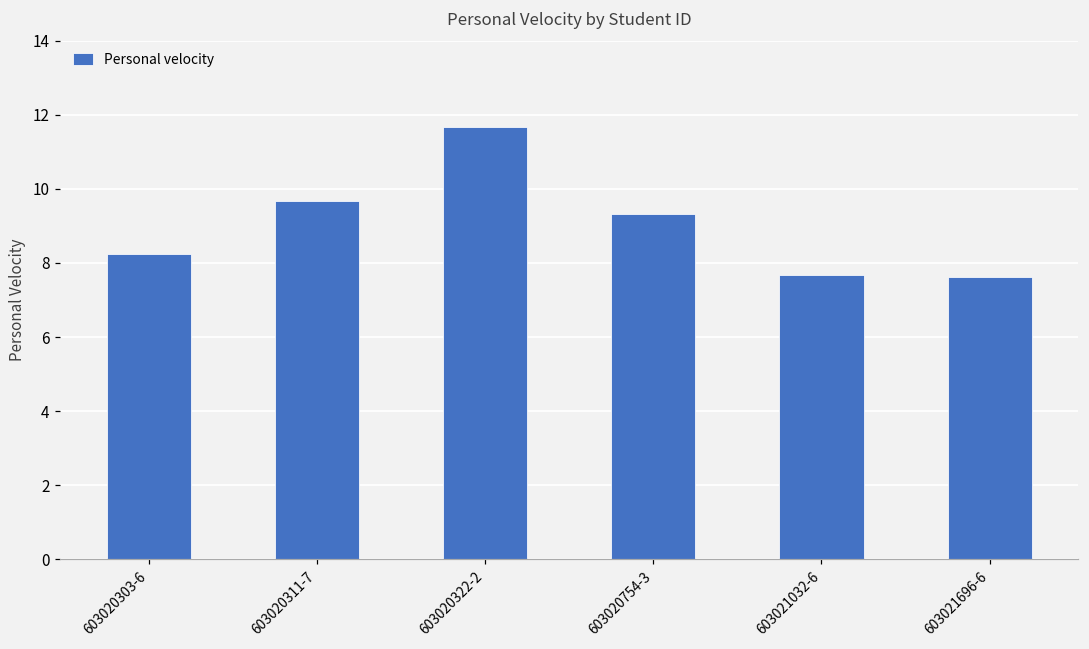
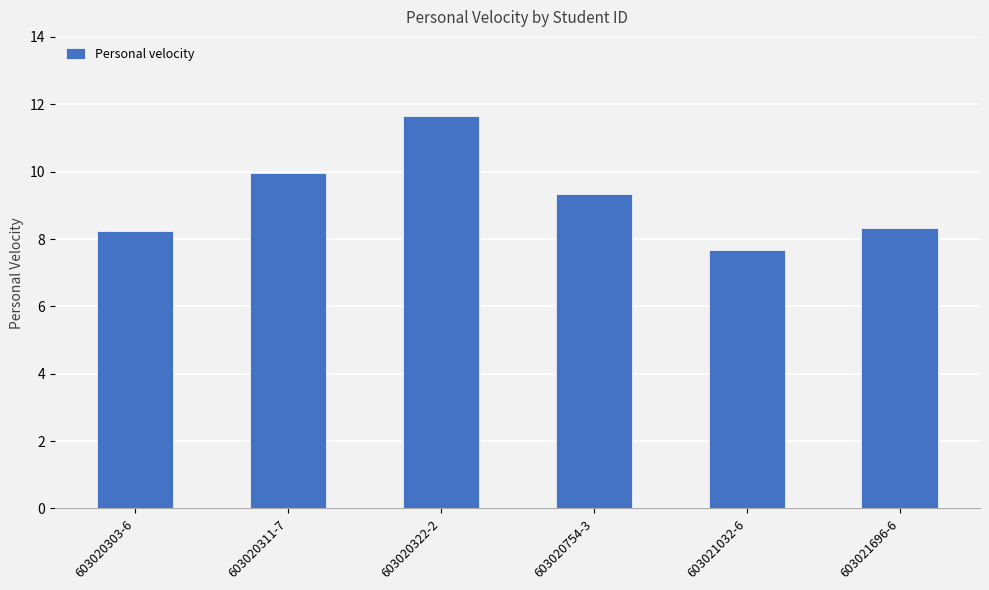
  {
    "603020303-6": 8.2,
-   "603020311-7": 9.7,
+   "603020311-7": 10.0,
    "603020322-2": 11.7,
    "603020754-3": 9.3,
    "603021032-6": 7.7,
-   "603021696-6": 7.6
+   "603021696-6": 8.3
  }
